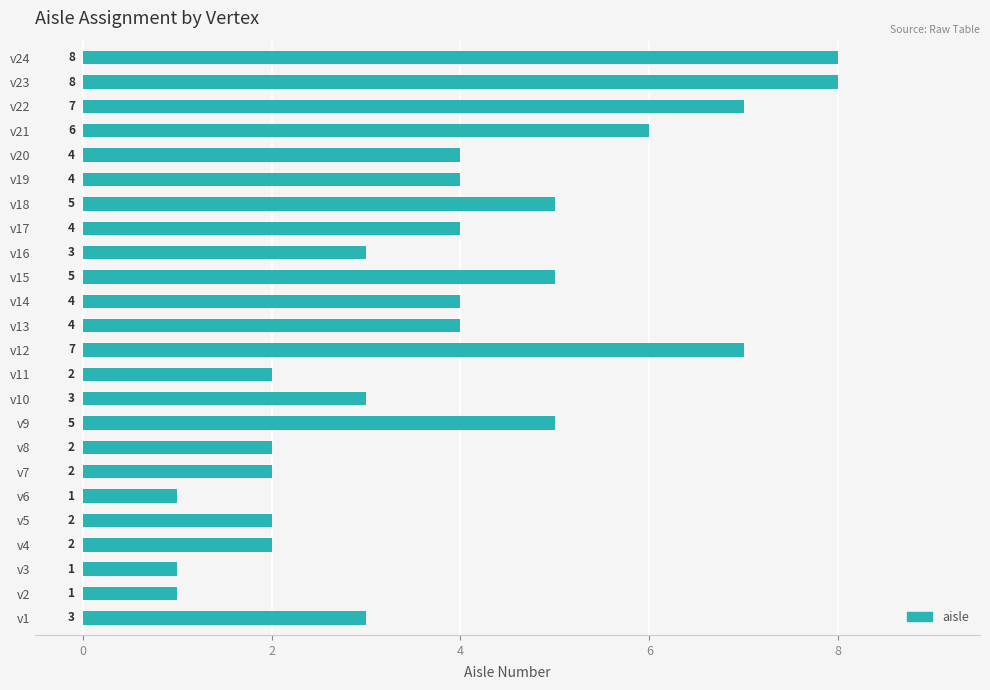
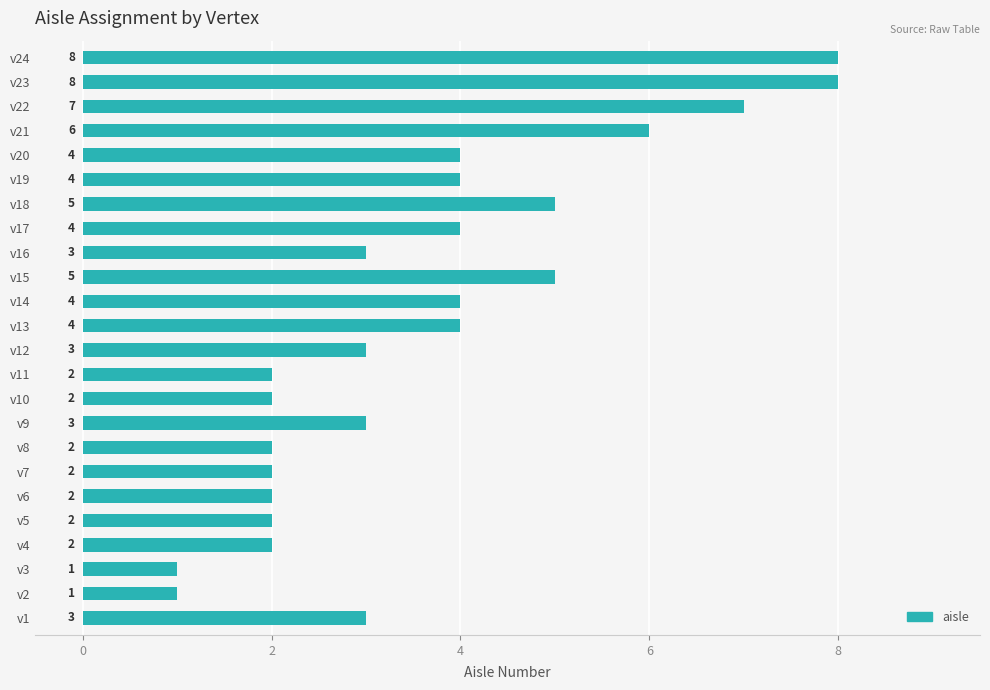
  {
-   "v12": 7,
-   "v10": 3,
-   "v9": 5,
-   "v6": 1
+   "v12": 3,
+   "v10": 2,
+   "v9": 3,
+   "v6": 2
  }
